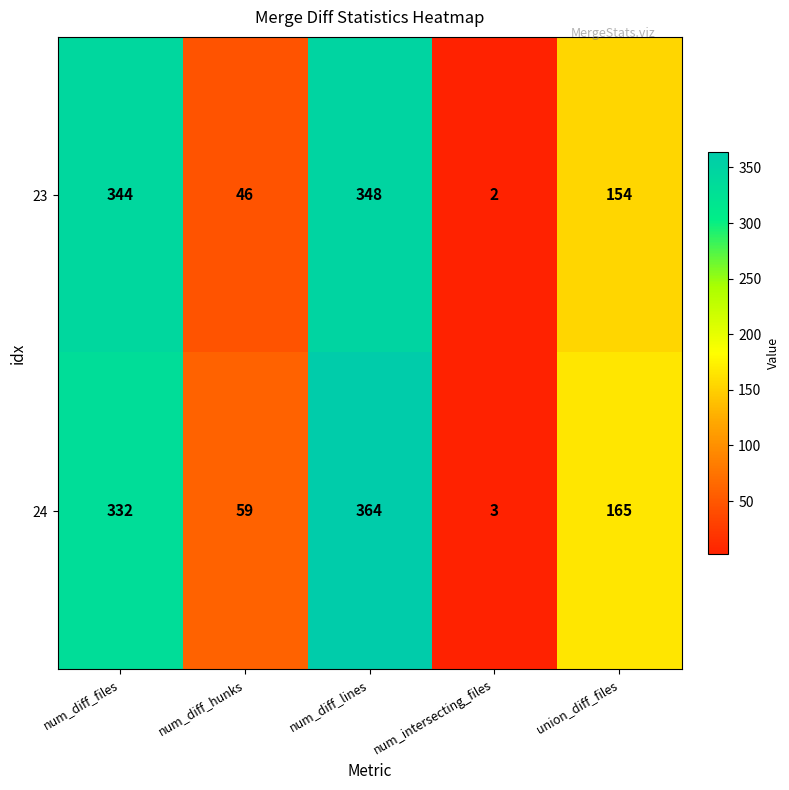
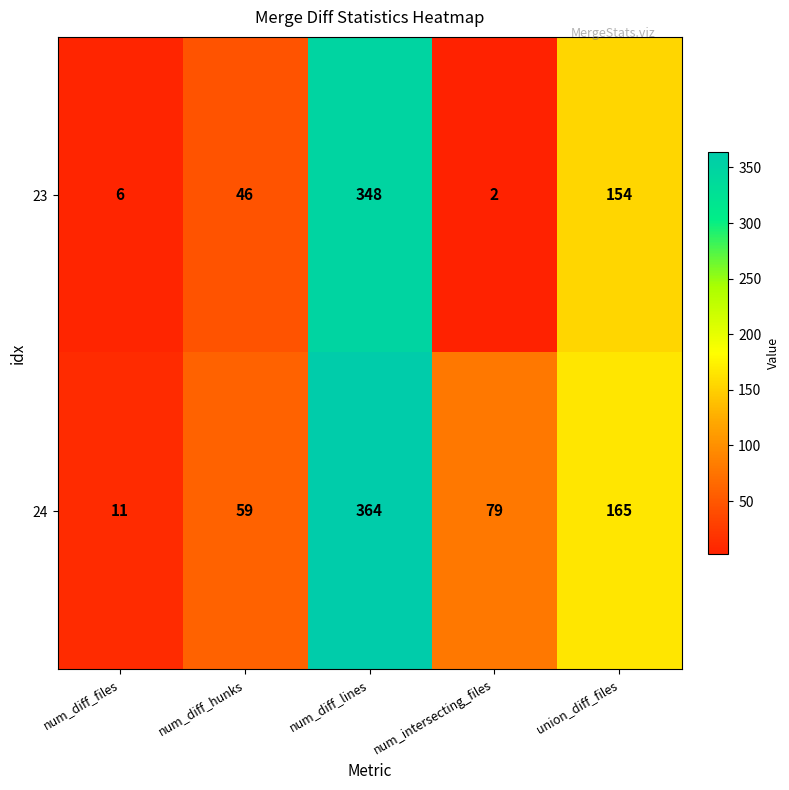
  {
    "23": {
-     "num_diff_files": 344,
+     "num_diff_files": 6,
      "num_diff_hunks": 46,
      "num_diff_lines": 348,
      "num_intersecting_files": 2,
      "union_diff_files": 154
    },
    "24": {
-     "num_diff_files": 332,
+     "num_diff_files": 11,
      "num_diff_hunks": 59,
      "num_diff_lines": 364,
-     "num_intersecting_files": 3,
+     "num_intersecting_files": 79,
      "union_diff_files": 165
    }
  }
